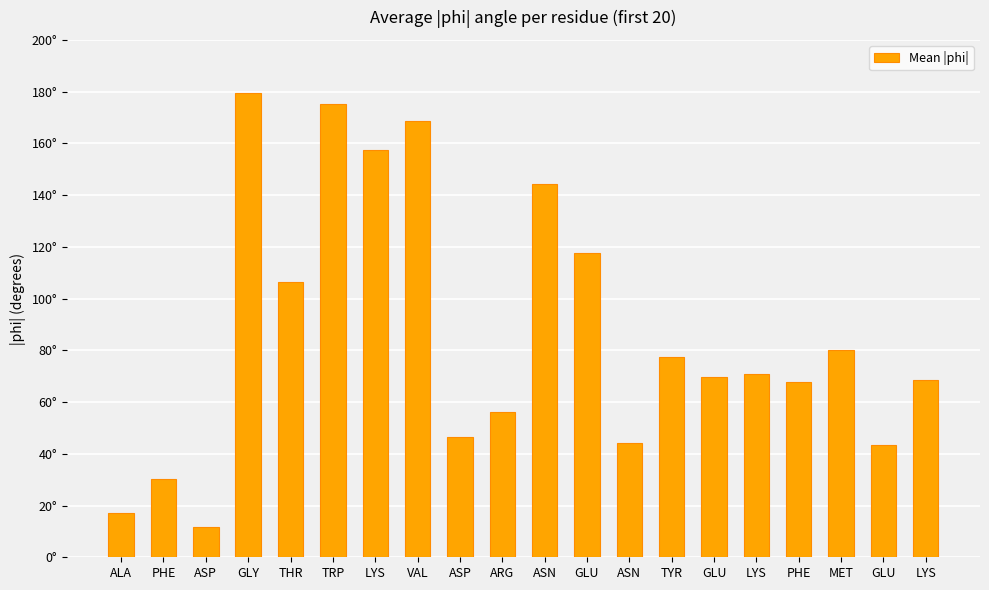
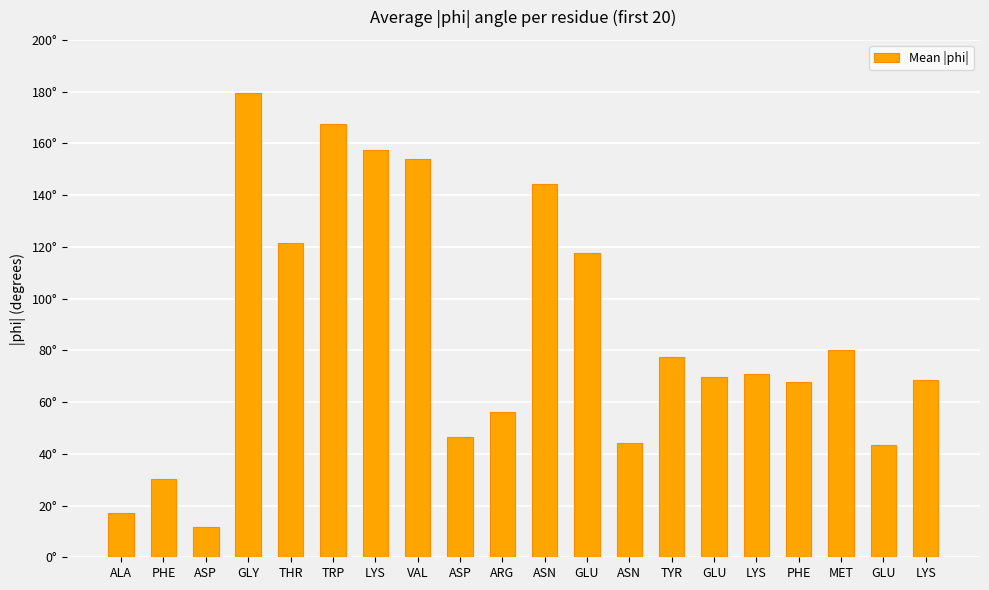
  {
    "ALA": "17°",
    "GLY": "179°",
-   "THR": "106°",
-   "TRP": "175°",
-   "VAL": "169°",
+   "THR": "122°",
+   "TRP": "167°",
+   "VAL": "154°",
    "ARG": "56°",
    "TYR": "78°",
    "MET": "80°"
  }
